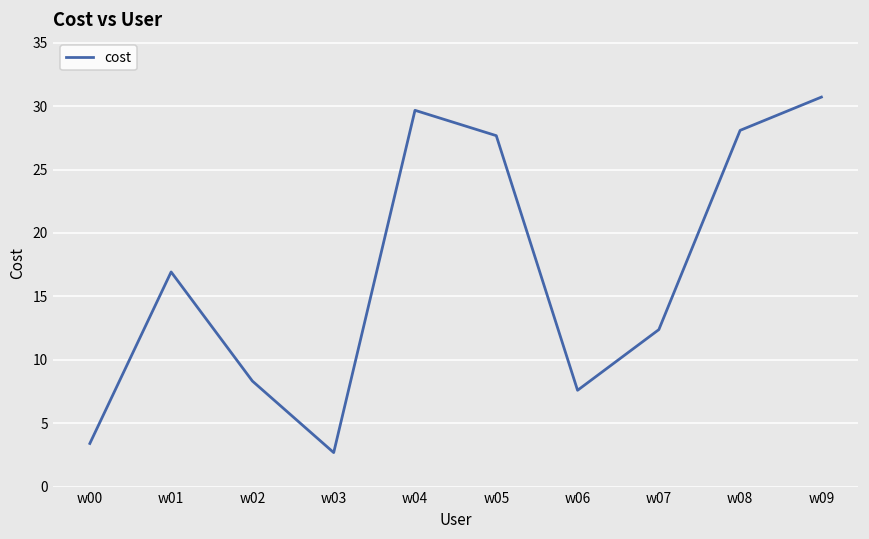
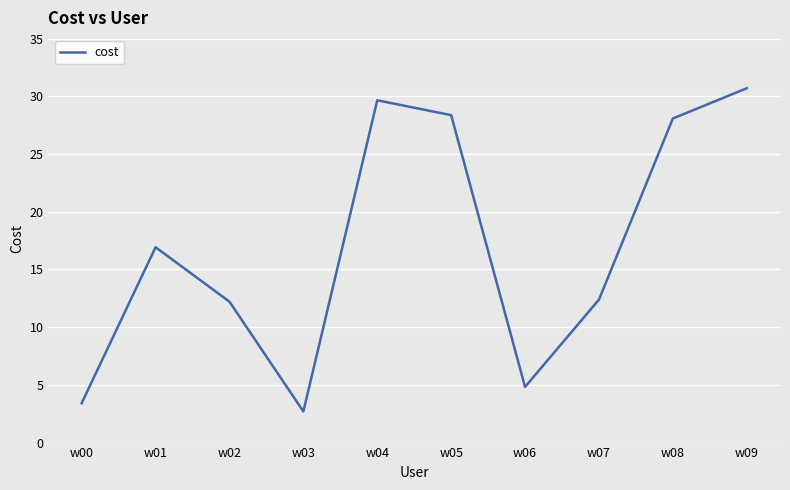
  {
    "w00": 3.4,
    "w01": 16.9,
-   "w02": 8.3,
+   "w02": 12.2,
    "w03": 2.7,
    "w04": 29.7,
-   "w05": 27.7,
-   "w06": 7.6,
+   "w05": 28.4,
+   "w06": 4.8,
    "w07": 12.4,
    "w08": 28.1,
    "w09": 30.7
  }
